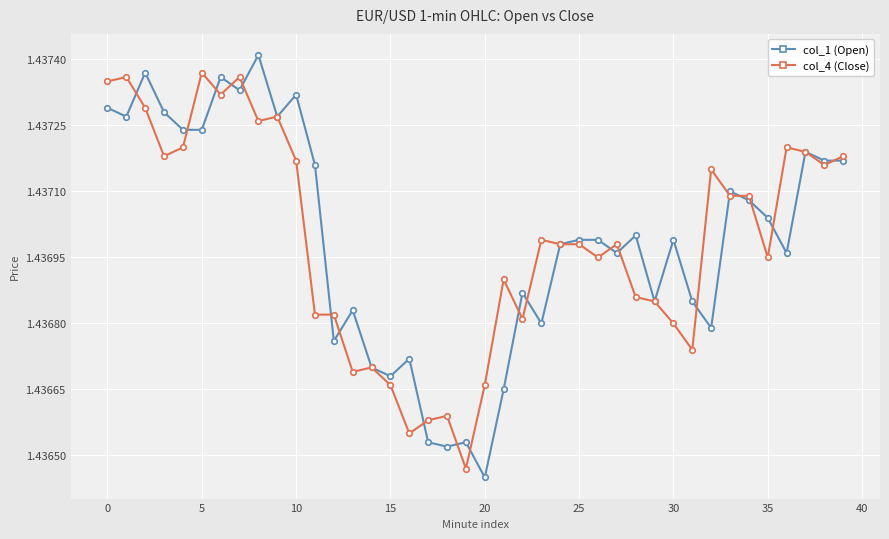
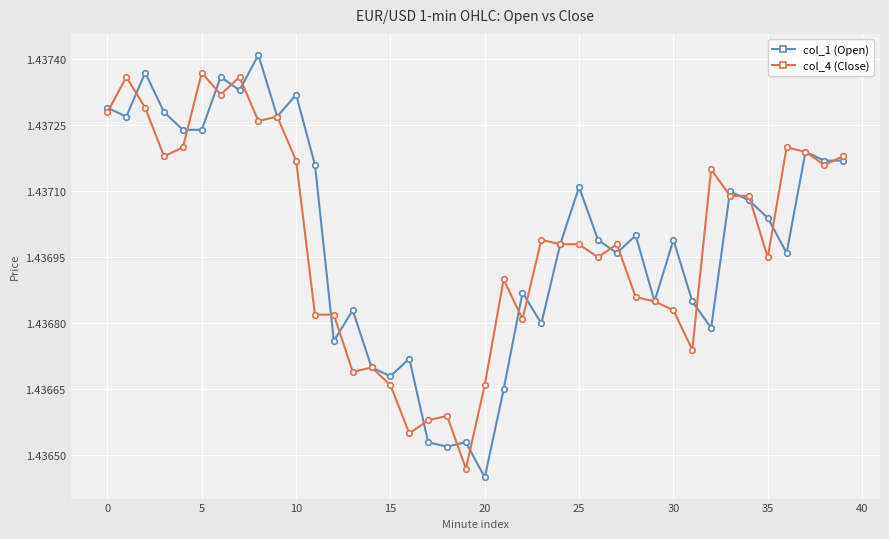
  {
    "col_1 (Open)": {
      "0": 1.43729,
      "5": 1.43724,
      "10": 1.43732,
      "15": 1.43668,
      "20": 1.43645,
-     "25": 1.43699,
+     "25": 1.43711,
      "30": 1.43699,
      "35": 1.43704
    },
    "col_4 (Close)": {
-     "0": 1.43735,
+     "0": 1.43728,
      "5": 1.43737,
      "10": 1.43717,
      "15": 1.43666,
      "20": 1.43666,
      "25": 1.43698,
-     "30": 1.43680,
+     "30": 1.43683,
      "35": 1.43695
    }
  }
